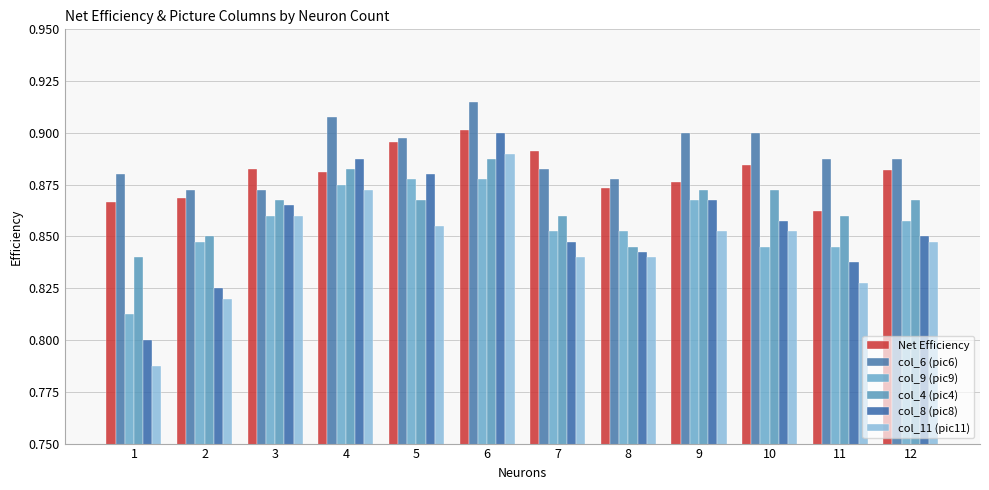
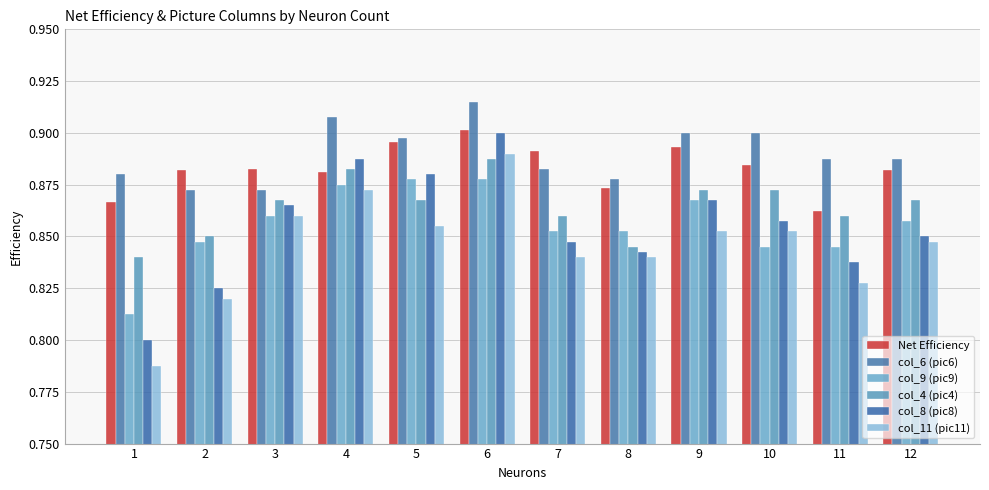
  {
    "Net Efficiency": {
      "1": 0.867,
-     "2": 0.869,
+     "2": 0.882,
      "3": 0.883,
      "4": 0.881,
      "5": 0.896,
      "6": 0.901,
      "7": 0.891,
      "8": 0.873,
-     "9": 0.876,
+     "9": 0.893,
      "10": 0.884,
      "11": 0.862,
      "12": 0.882
    }
  }
